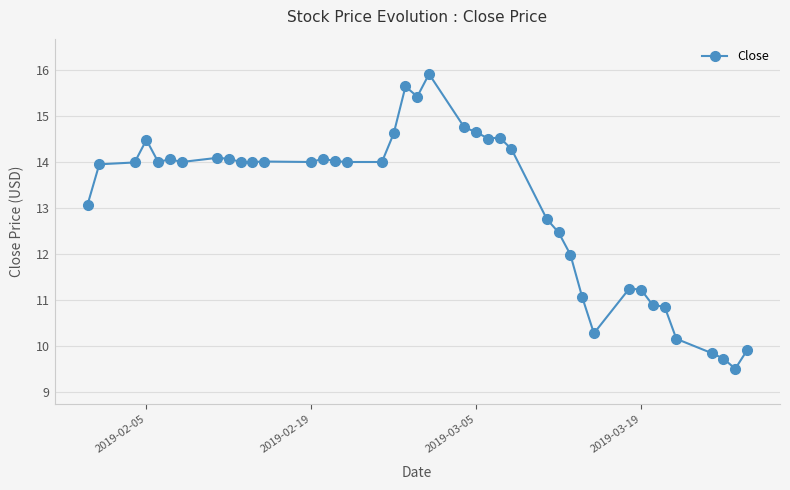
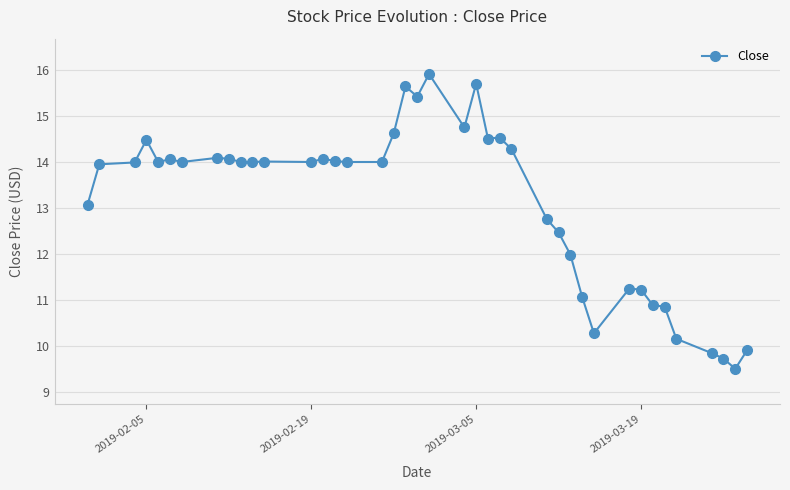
  {
    "2019-02-05": 14.5,
    "2019-02-19": 14.0,
-   "2019-03-05": 14.7,
+   "2019-03-05": 15.7,
    "2019-03-19": 11.2
  }
